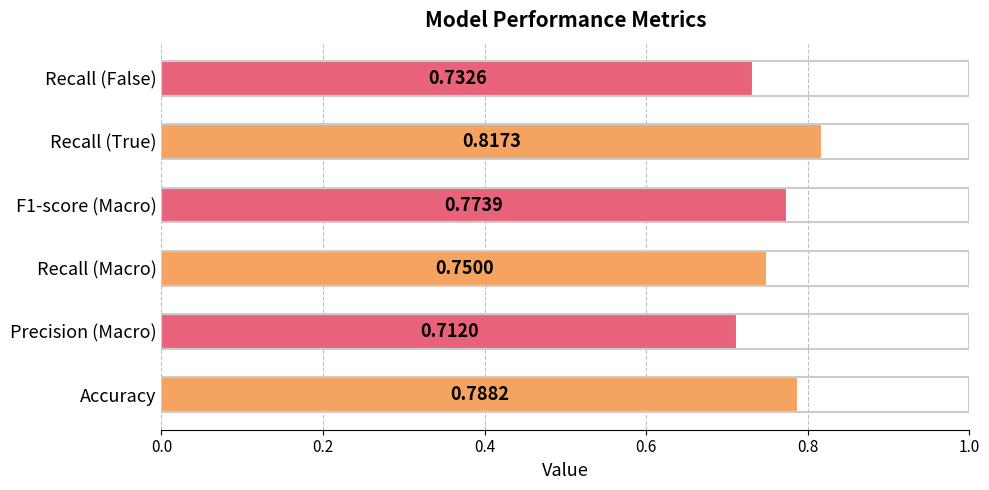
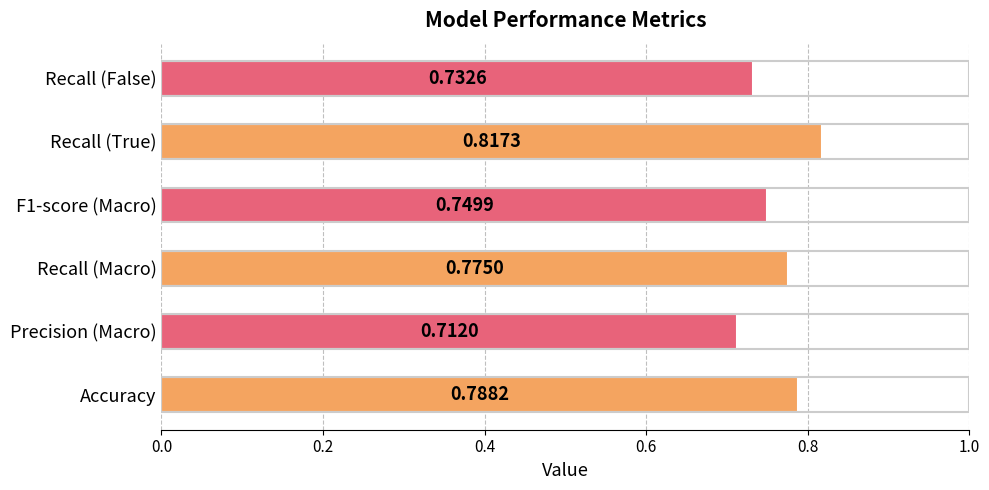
  {
    "Recall (False)": 0.7326,
    "Recall (True)": 0.8173,
-   "F1-score (Macro)": 0.7739,
-   "Recall (Macro)": 0.7500,
+   "F1-score (Macro)": 0.7499,
+   "Recall (Macro)": 0.7750,
    "Precision (Macro)": 0.7120,
    "Accuracy": 0.7882
  }
